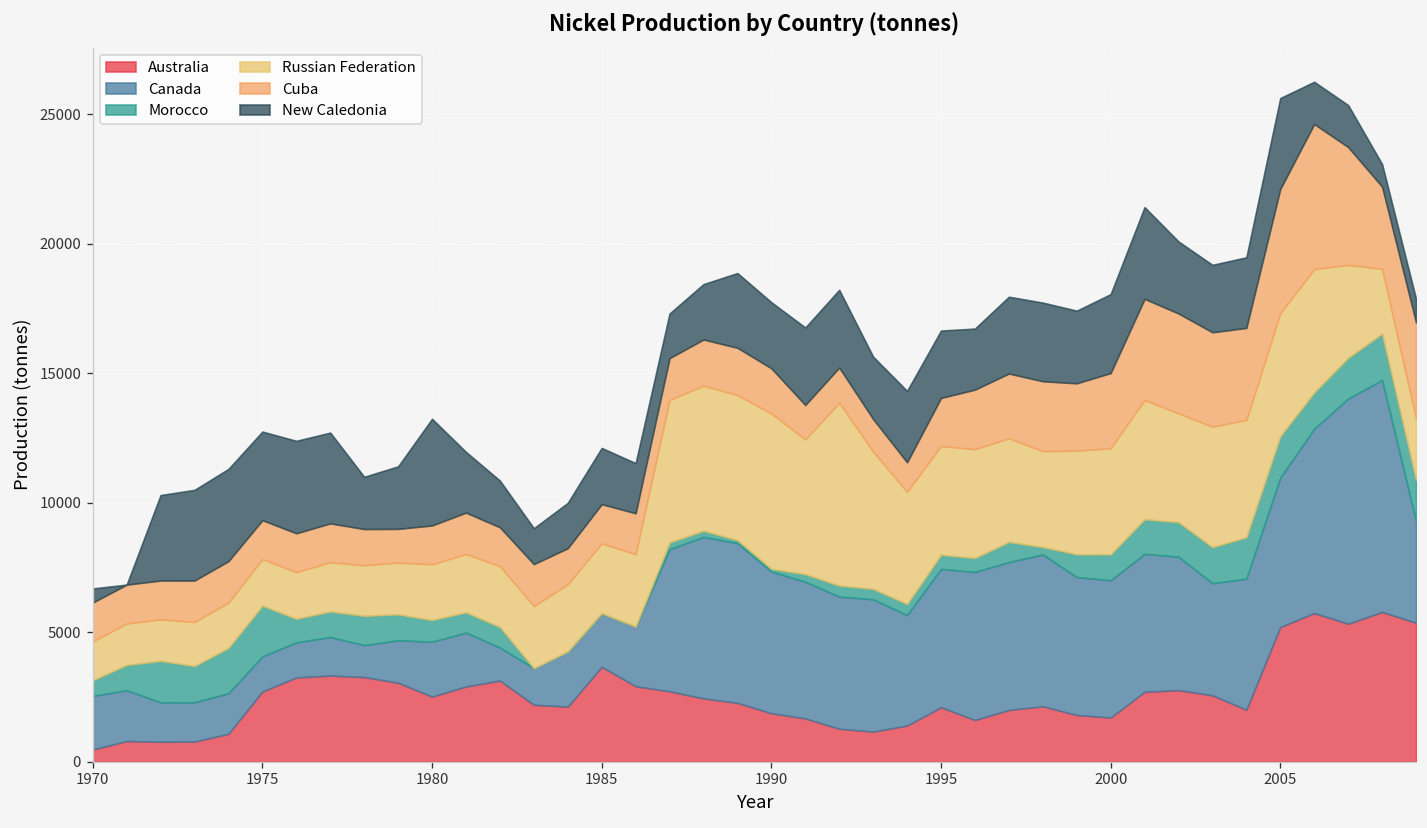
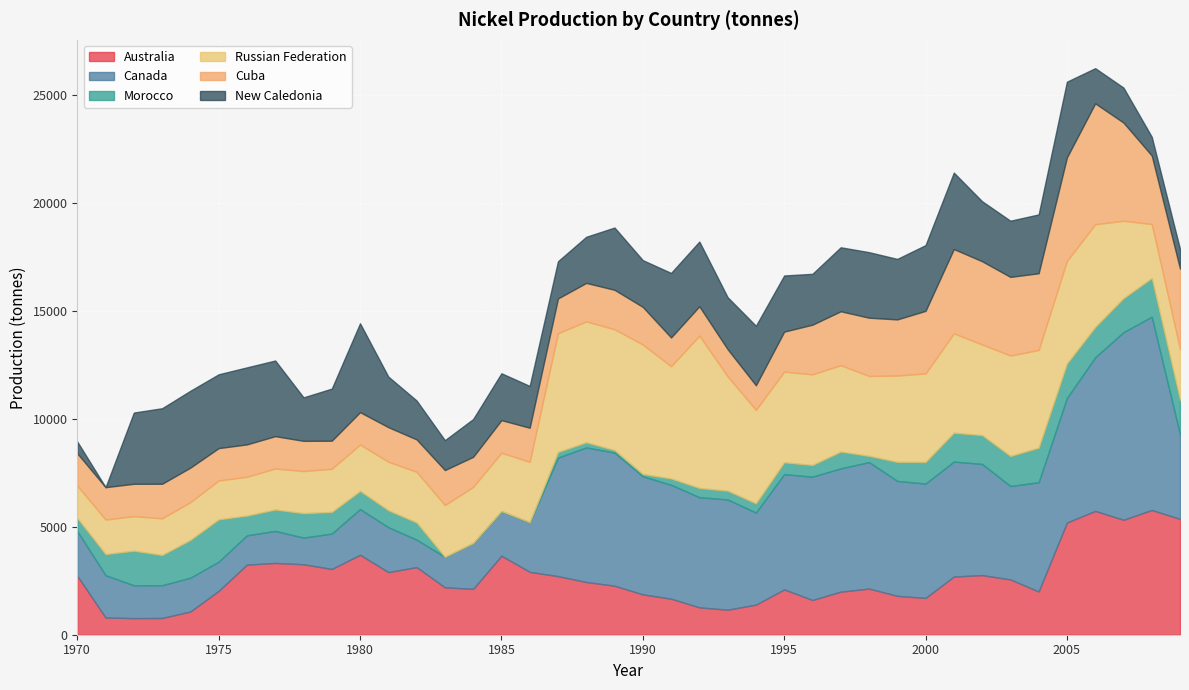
  {
    "Australia": {
-     "1970": 500,
-     "1975": 2700,
-     "1980": 2500,
+     "1970": 2700,
+     "1975": 2000,
+     "1980": 3700,
      "1985": 3700,
      "1990": 1900,
      "1995": 2100,
      "2000": 1700,
      "2005": 5200
    },
    "New Caledonia": {
      "1970": 500,
      "1975": 3400,
      "1980": 4100,
      "1985": 2200,
-     "1990": 2600,
+     "1990": 2200,
      "1995": 2600,
      "2000": 3000,
      "2005": 3500
    }
  }
